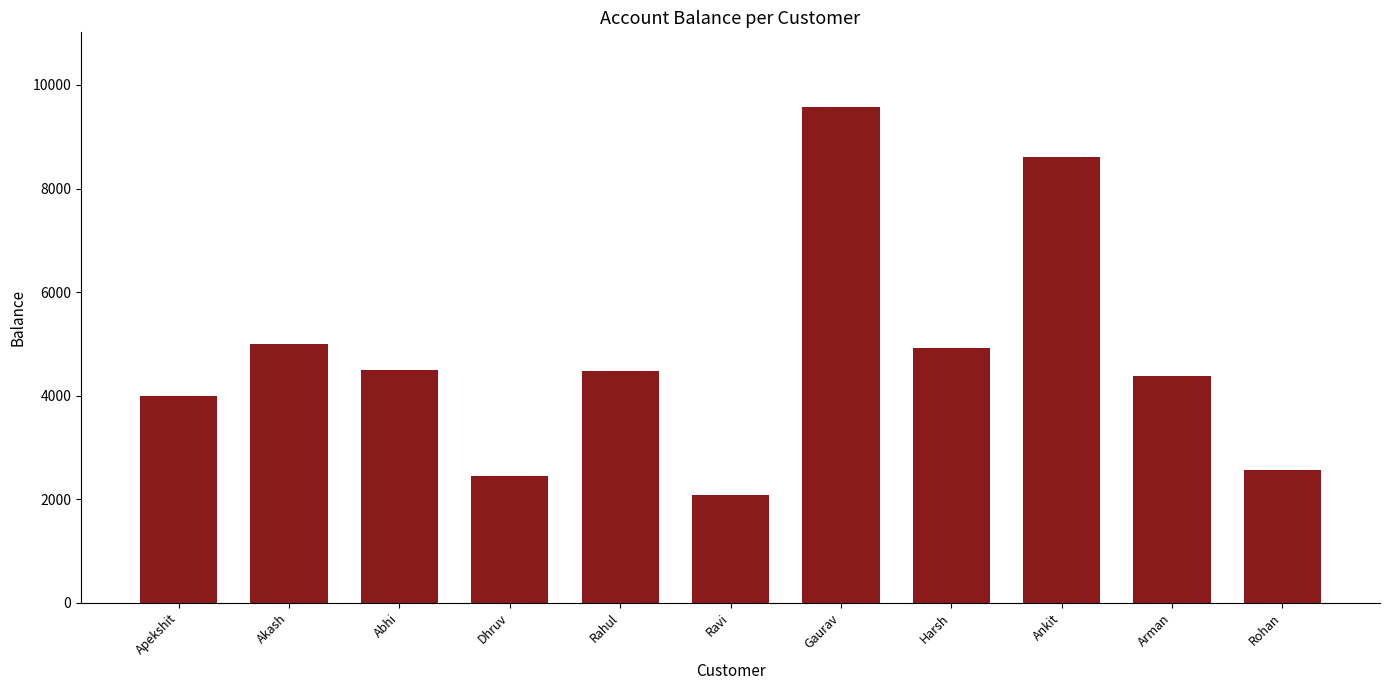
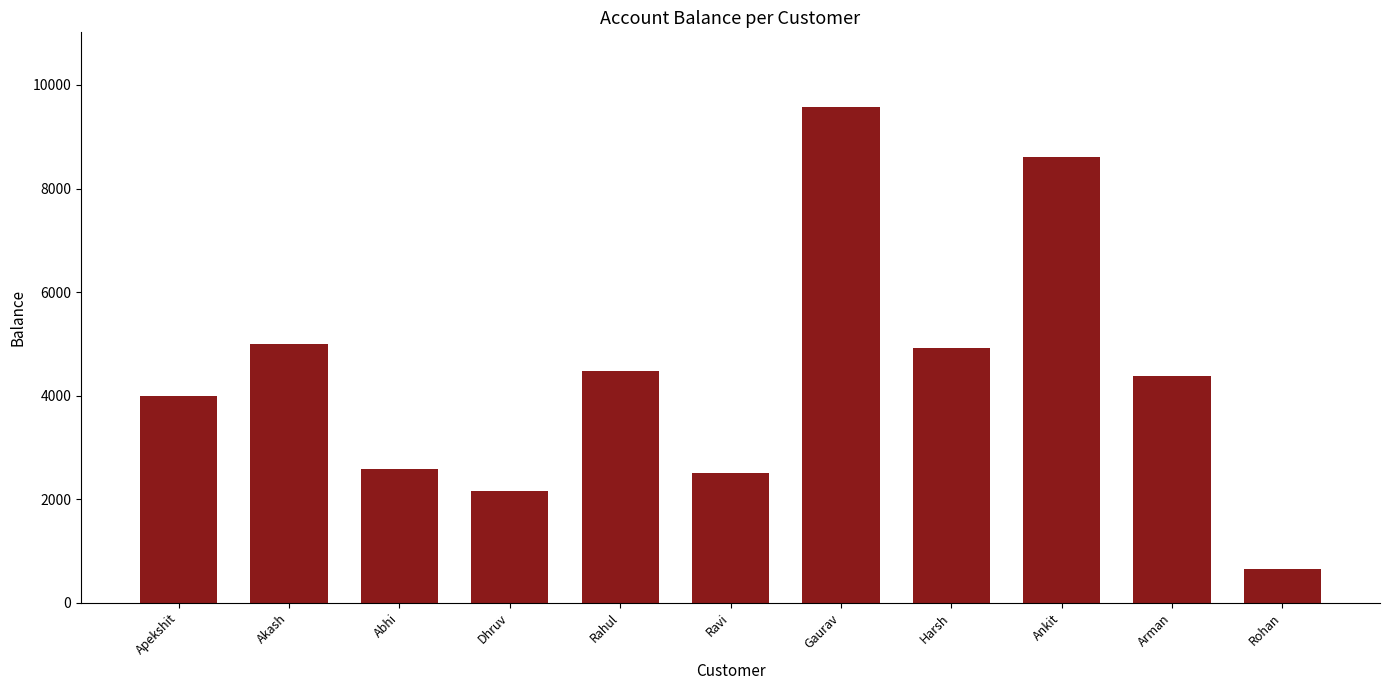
  {
    "Apekshit": 4000,
    "Akash": 5000,
-   "Abhi": 4500,
-   "Dhruv": 2500,
+   "Abhi": 2600,
+   "Dhruv": 2200,
    "Rahul": 4500,
-   "Ravi": 2100,
+   "Ravi": 2500,
    "Gaurav": 9600,
    "Harsh": 4900,
    "Ankit": 8600,
    "Arman": 4400,
-   "Rohan": 2600
+   "Rohan": 600
  }
